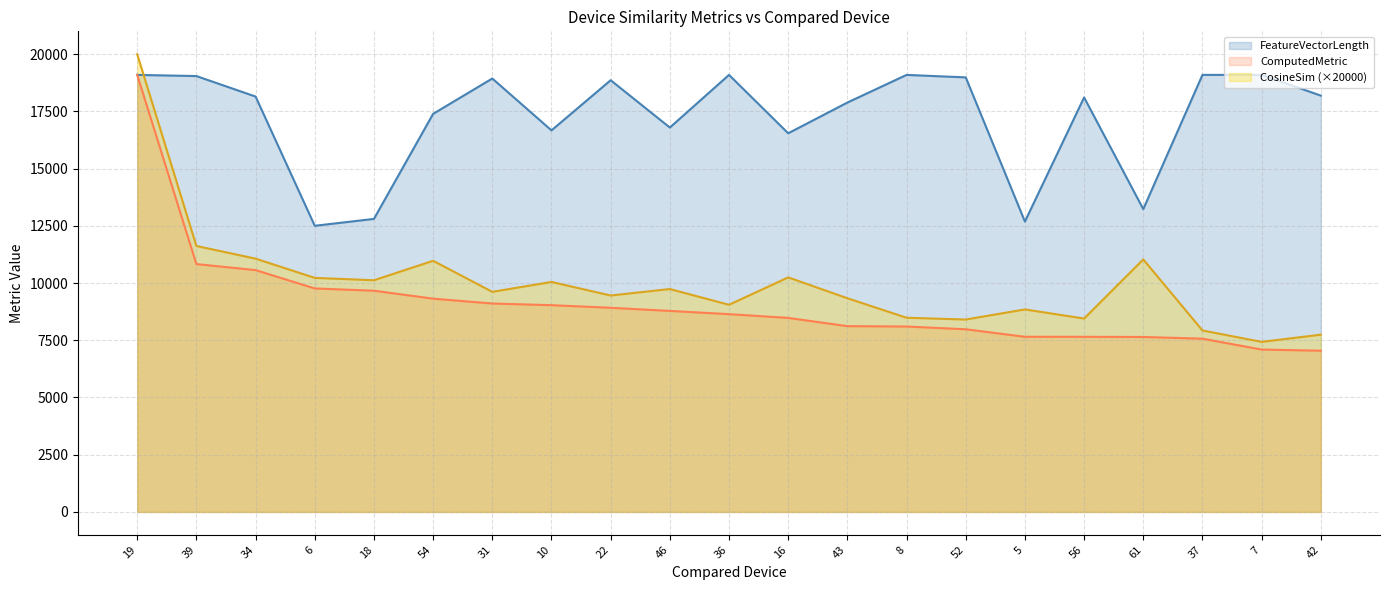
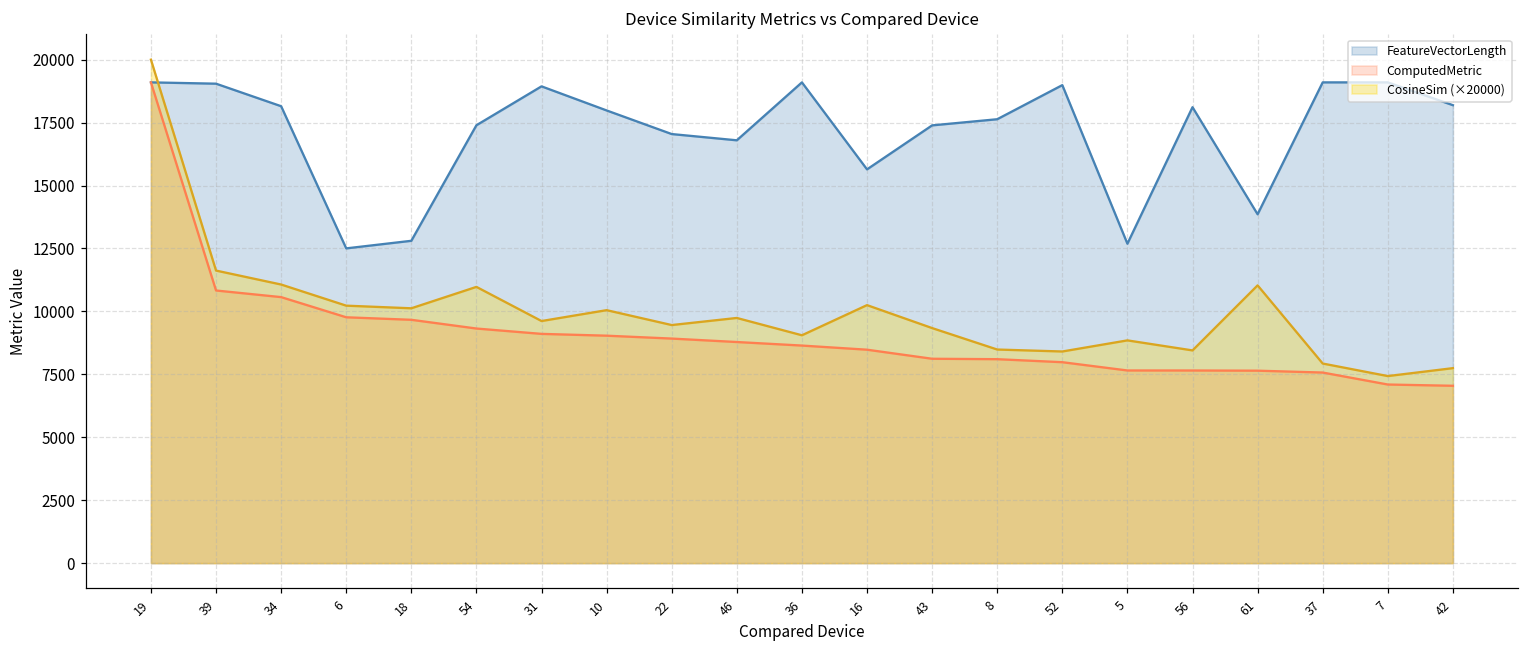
  {
    "FeatureVectorLength": {
      "39": 19000,
      "34": 18200,
      "6": 12500,
      "18": 12800,
      "54": 17400,
      "31": 18900,
-     "10": 16700,
-     "22": 18900,
+     "10": 18000,
+     "22": 17000,
      "46": 16800,
      "36": 19100,
-     "16": 16500,
-     "43": 17900,
-     "8": 19100,
+     "16": 15600,
+     "43": 17400,
+     "8": 17600,
      "52": 19000,
      "5": 12700,
      "56": 18100,
-     "61": 13200,
+     "61": 13900,
      "37": 19100,
      "42": 18200
    }
  }
